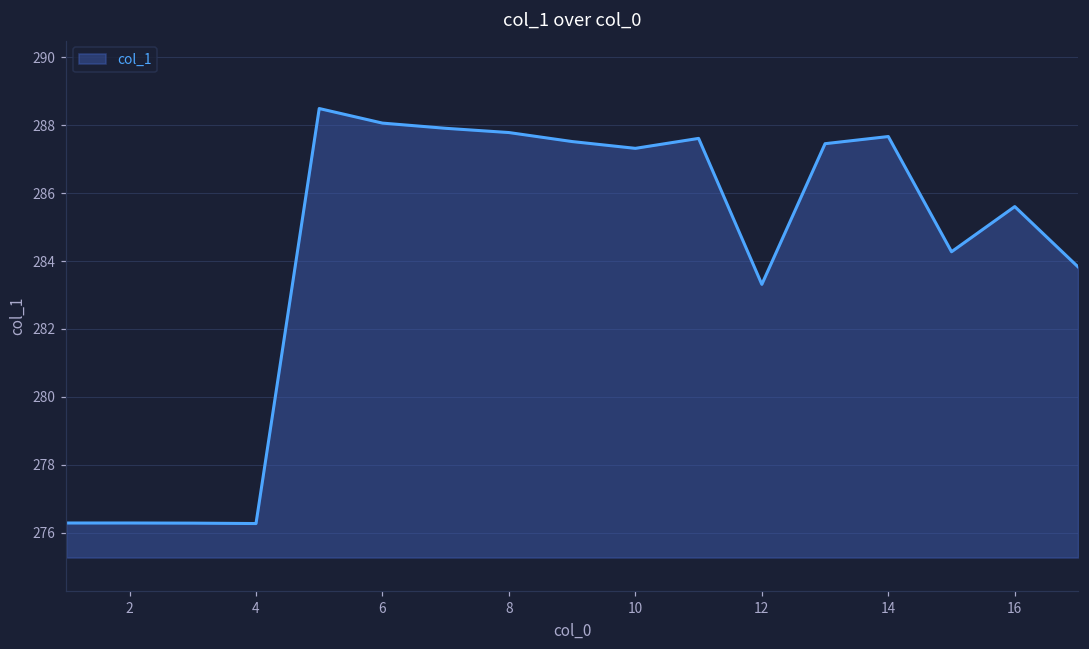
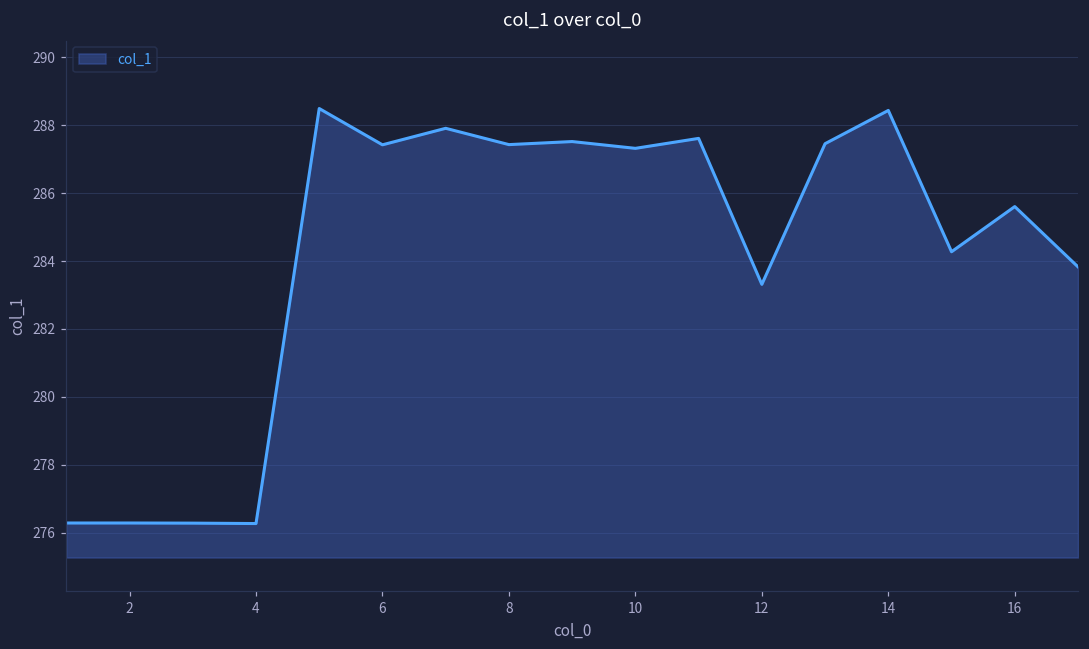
  {
    "2": 276.3,
    "4": 276.3,
-   "6": 288.1,
-   "8": 287.8,
+   "6": 287.4,
+   "8": 287.4,
    "10": 287.3,
    "12": 283.3,
-   "14": 287.7,
+   "14": 288.4,
    "16": 285.6
  }
